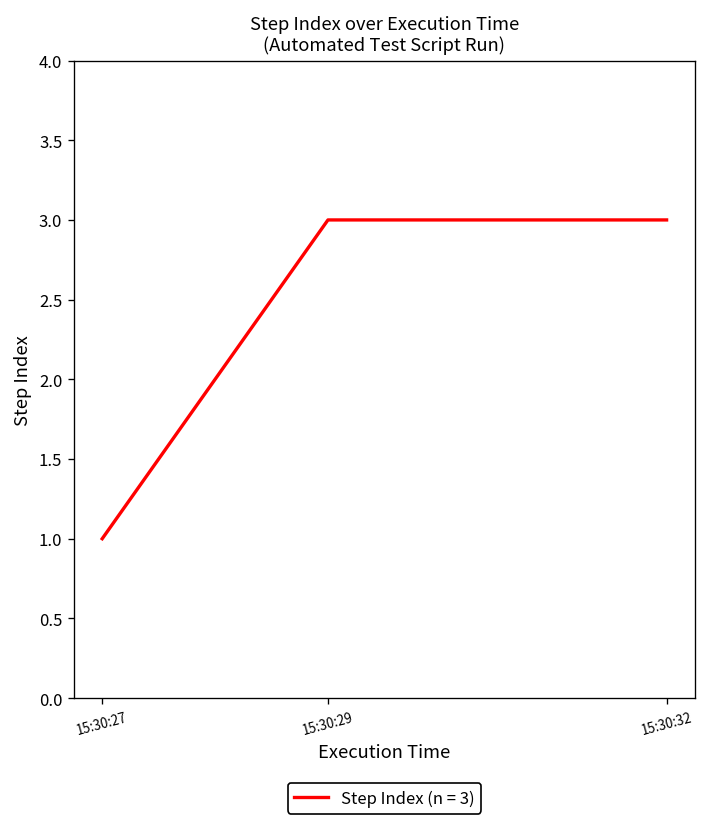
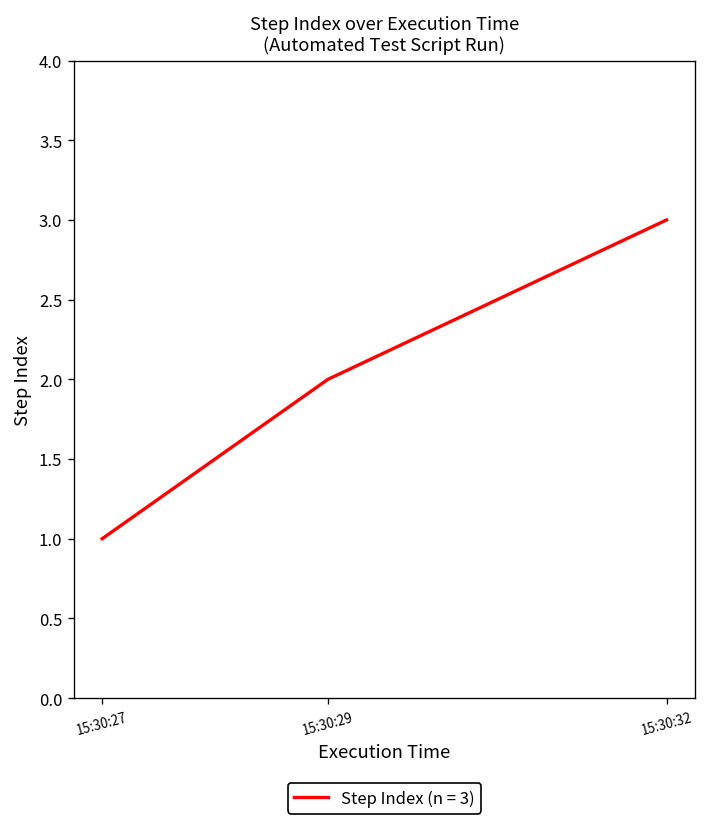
  {
    "15:30:27": 1,
-   "15:30:29": 3,
+   "15:30:29": 2,
    "15:30:32": 3
  }
